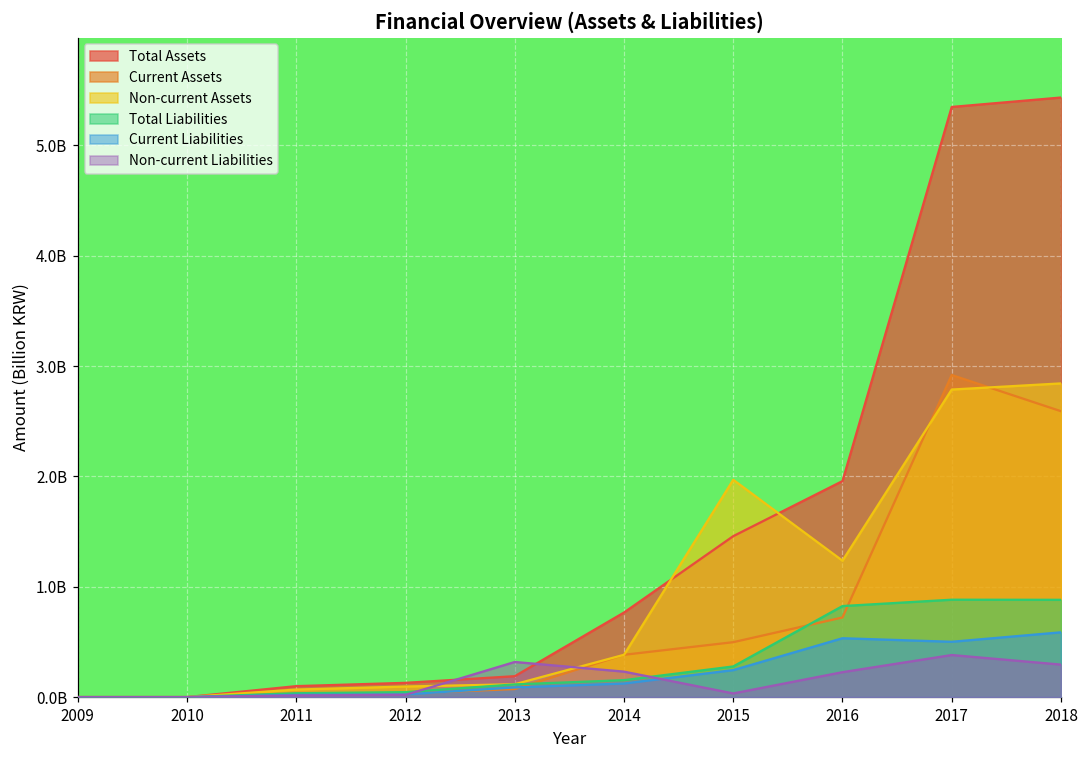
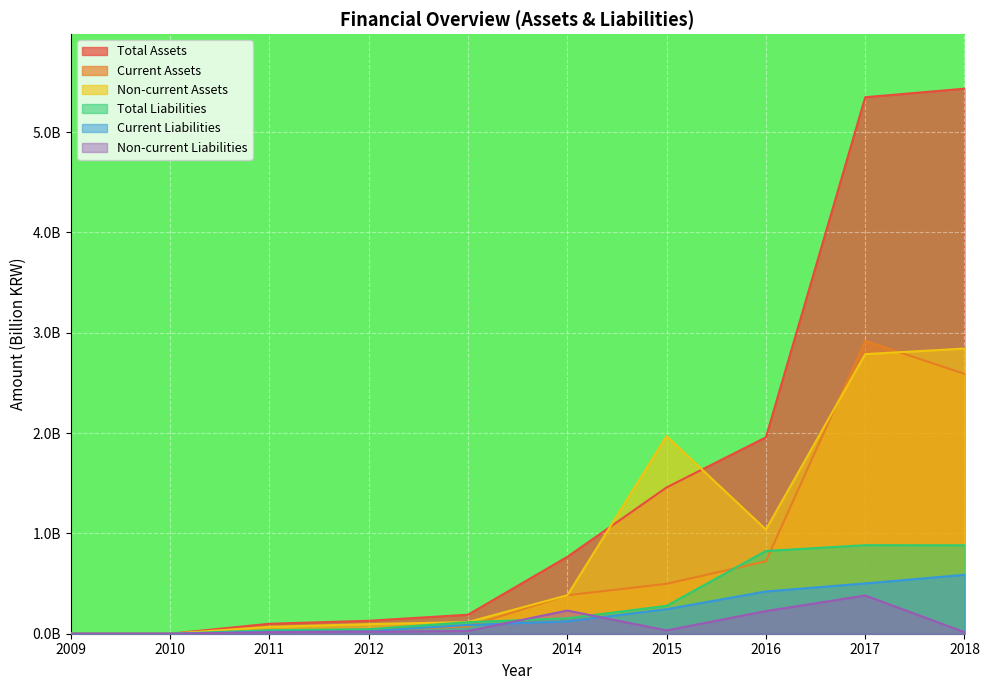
  {
    "Non-current Assets": {
      "2011": 70000000,
      "2012": 100000000,
      "2015": 1970000000,
-     "2016": 1240000000,
+     "2016": 1040000000,
      "2017": 2790000000,
      "2018": 2840000000
    },
    "Total Liabilities": {
      "2014": 150000000,
      "2015": 280000000,
      "2016": 820000000,
      "2017": 880000000,
      "2018": 880000000
    },
    "Current Liabilities": {
      "2014": 120000000,
      "2015": 240000000,
-     "2016": 530000000,
+     "2016": 420000000,
      "2017": 500000000,
      "2018": 590000000
    },
    "Non-current Liabilities": {
-     "2013": 320000000,
+     "2013": 30000000,
      "2014": 230000000,
      "2015": 30000000,
      "2016": 230000000,
      "2017": 380000000,
-     "2018": 290000000
+     "2018": 20000000
    }
  }
